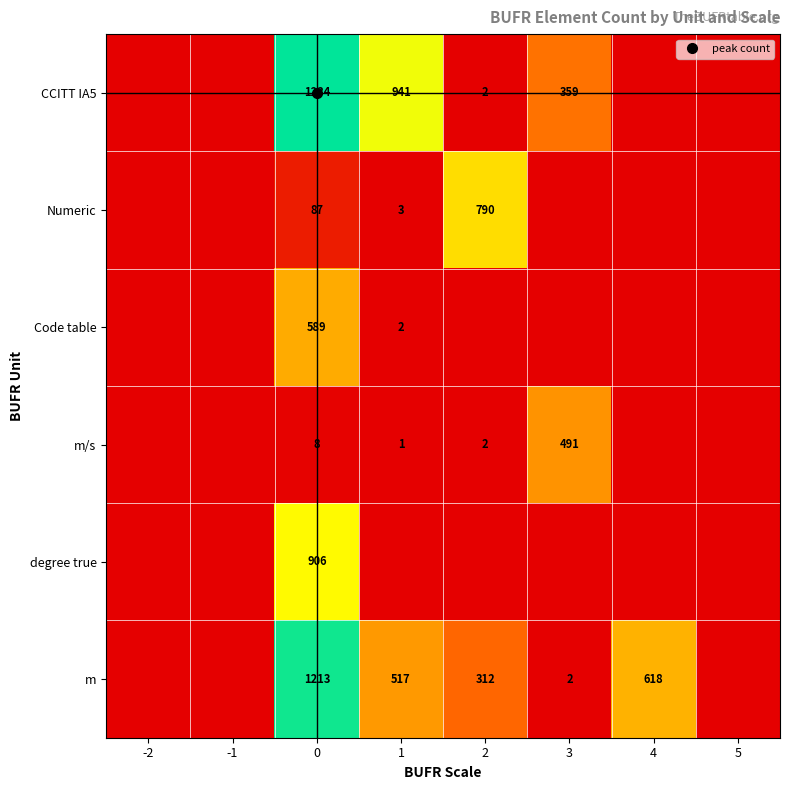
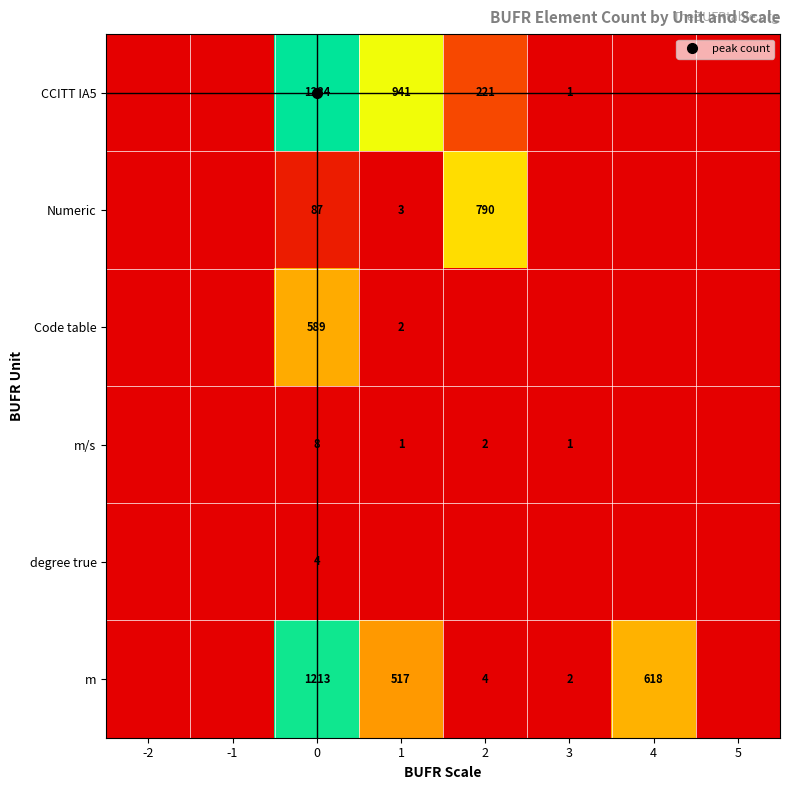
  {
    "CCITT IA5": {
      "1": 941,
-     "2": 2,
-     "3": 359
+     "2": 221,
+     "3": 1
    },
    "Numeric": {
      "0": 87,
      "1": 3,
      "2": 790
    },
    "Code table": {
      "0": 589,
      "1": 2
    },
    "m/s": {
      "0": 8,
      "1": 1,
      "2": 2,
-     "3": 491
+     "3": 1
    },
    "degree true": {
-     "0": 906
+     "0": 4
    },
    "m": {
      "0": 1213,
      "1": 517,
-     "2": 312,
+     "2": 4,
      "3": 2,
      "4": 618
    }
  }
